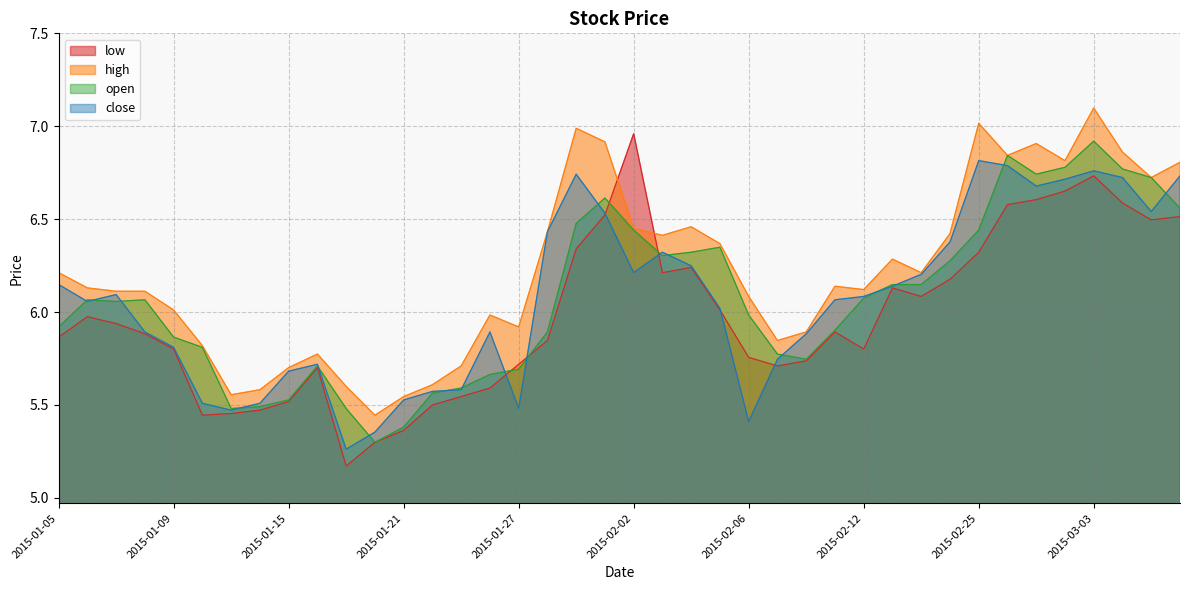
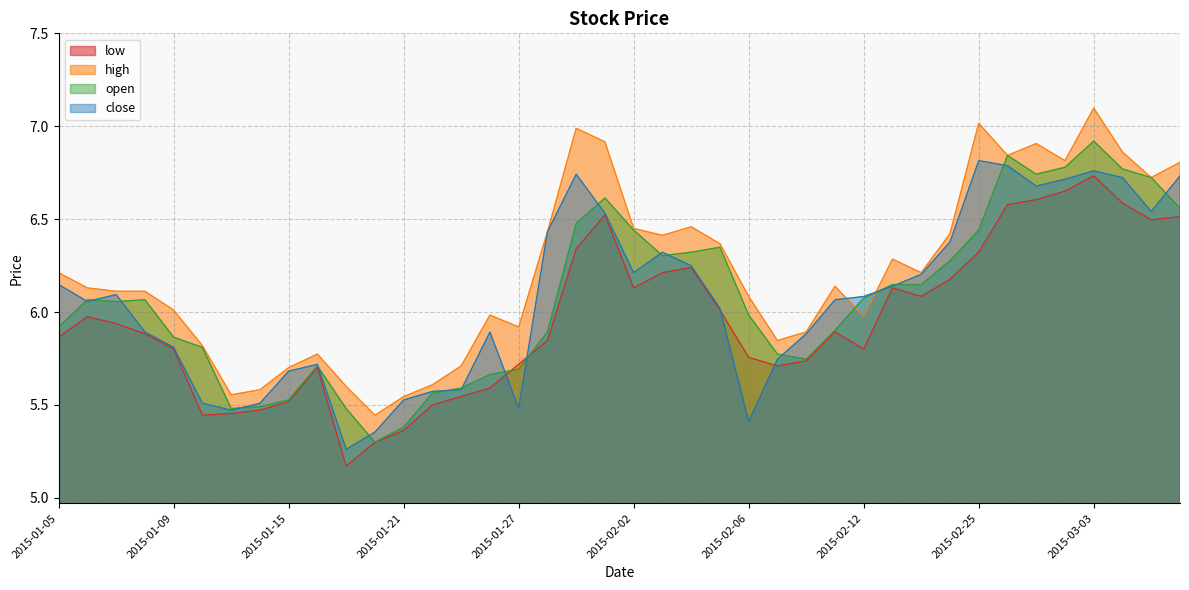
  {
    "low": {
      "2015-01-05": 5.87,
      "2015-01-21": 5.36,
      "2015-01-27": 5.72,
-     "2015-02-02": 6.96,
+     "2015-02-02": 6.13,
      "2015-02-06": 5.76,
      "2015-02-12": 5.80,
      "2015-02-25": 6.32,
      "2015-03-03": 6.73
    },
    "high": {
      "2015-01-05": 6.21,
      "2015-01-09": 6.01,
      "2015-01-15": 5.70,
      "2015-01-21": 5.55,
      "2015-01-27": 5.92,
      "2015-02-06": 6.08,
-     "2015-02-12": 6.12,
+     "2015-02-12": 5.98,
      "2015-02-25": 7.02,
      "2015-03-03": 7.10
    },
    "open": {
      "2015-01-05": 5.92,
      "2015-01-09": 5.87,
      "2015-01-21": 5.38,
      "2015-01-27": 5.69,
      "2015-02-06": 5.98,
      "2015-02-25": 6.44,
      "2015-03-03": 6.92
    },
    "close": {
      "2015-01-05": 6.15,
      "2015-01-15": 5.68,
      "2015-01-21": 5.53,
      "2015-01-27": 5.48,
      "2015-02-02": 6.21,
      "2015-02-06": 5.41,
      "2015-02-25": 6.82,
      "2015-03-03": 6.76
    }
  }
